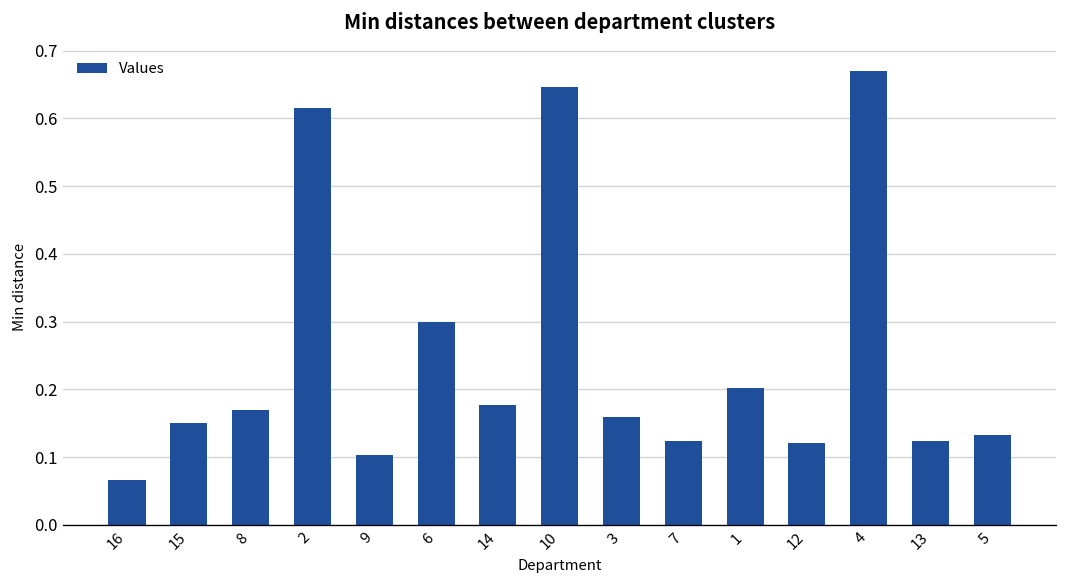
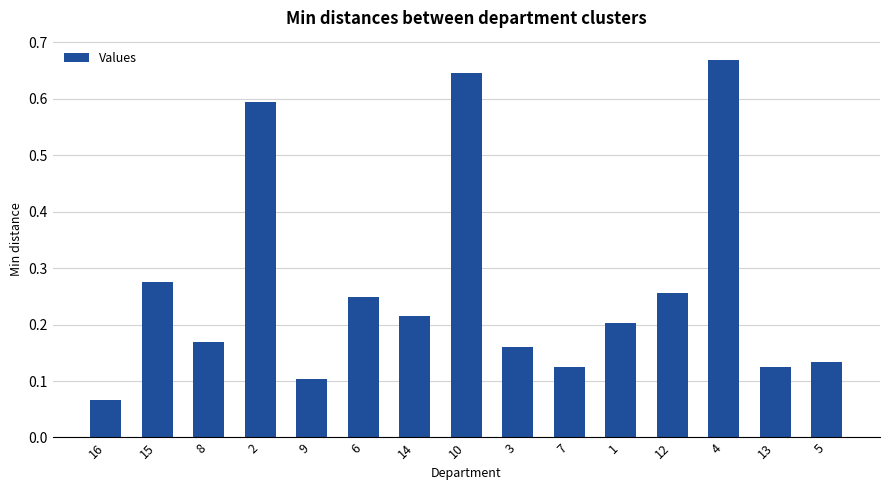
  {
    "16": 0.07,
-   "15": 0.15,
+   "15": 0.27,
    "8": 0.17,
-   "2": 0.62,
+   "2": 0.59,
    "9": 0.10,
-   "6": 0.30,
-   "14": 0.18,
+   "6": 0.25,
+   "14": 0.22,
    "10": 0.65,
    "3": 0.16,
    "7": 0.12,
    "1": 0.20,
-   "12": 0.12,
+   "12": 0.26,
    "4": 0.67,
    "13": 0.12,
    "5": 0.13
  }
